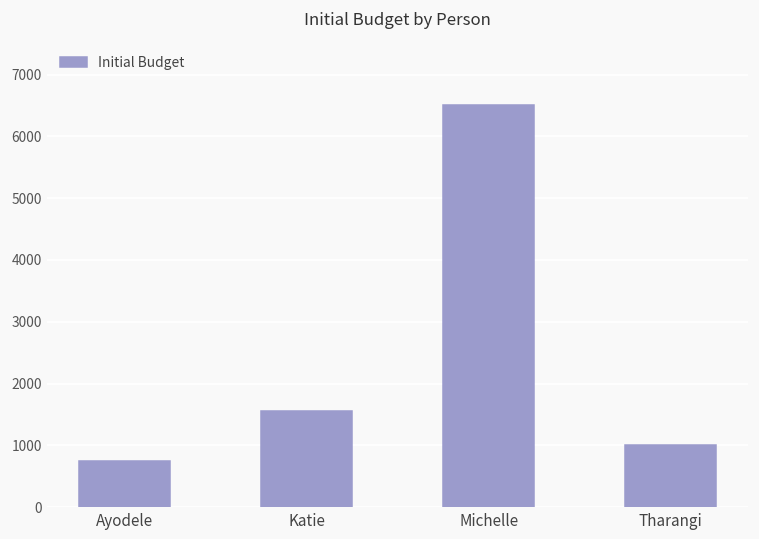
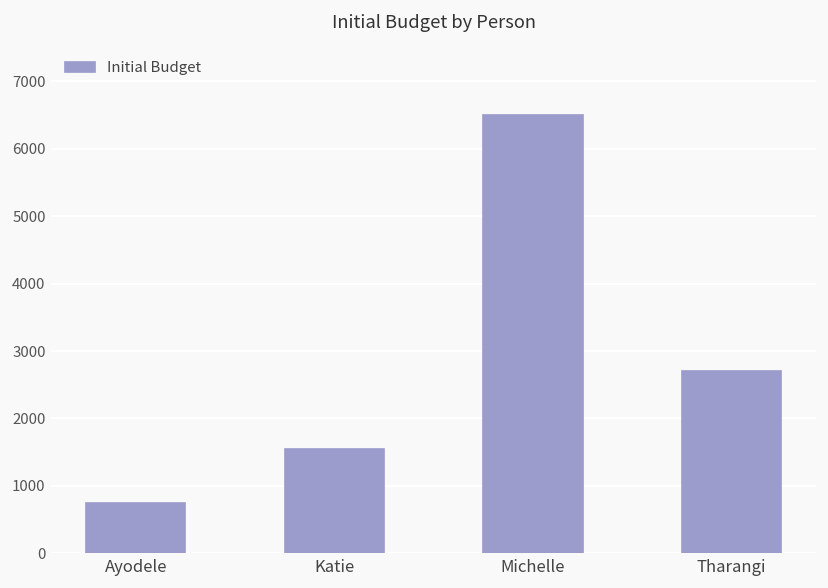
  {
    "Ayodele": 700,
    "Katie": 1600,
    "Michelle": 6500,
-   "Tharangi": 1000
+   "Tharangi": 2700
  }
